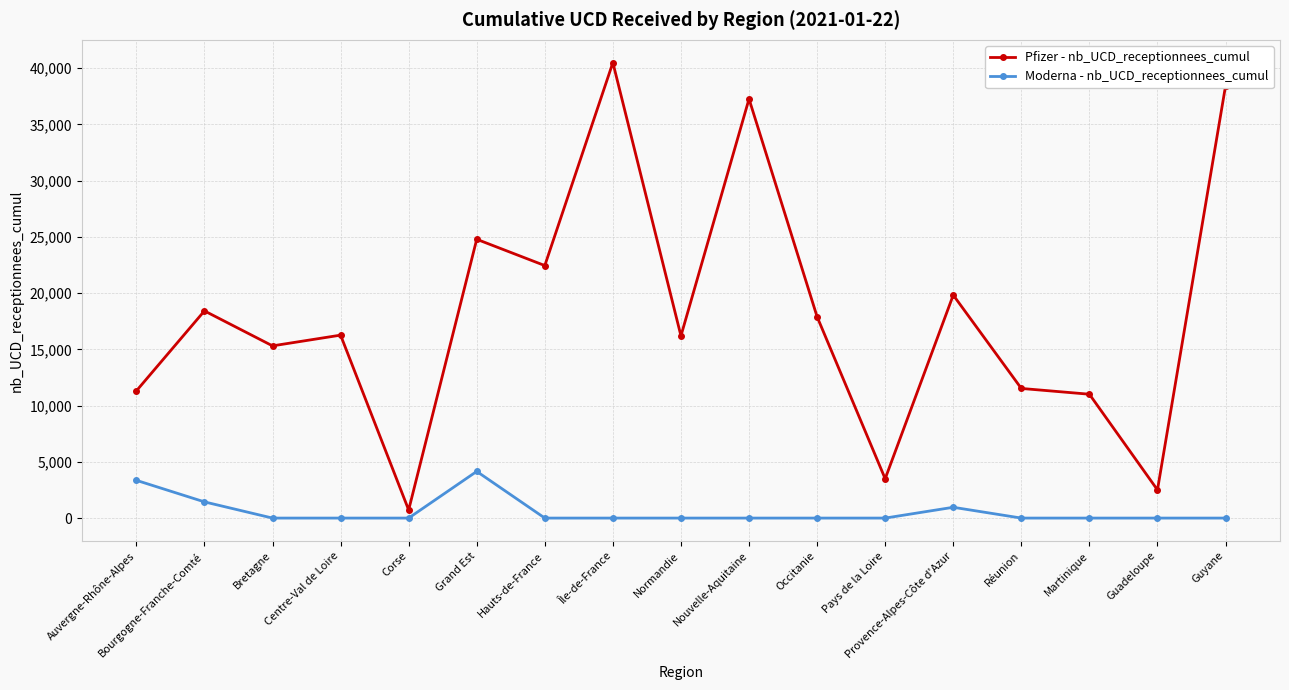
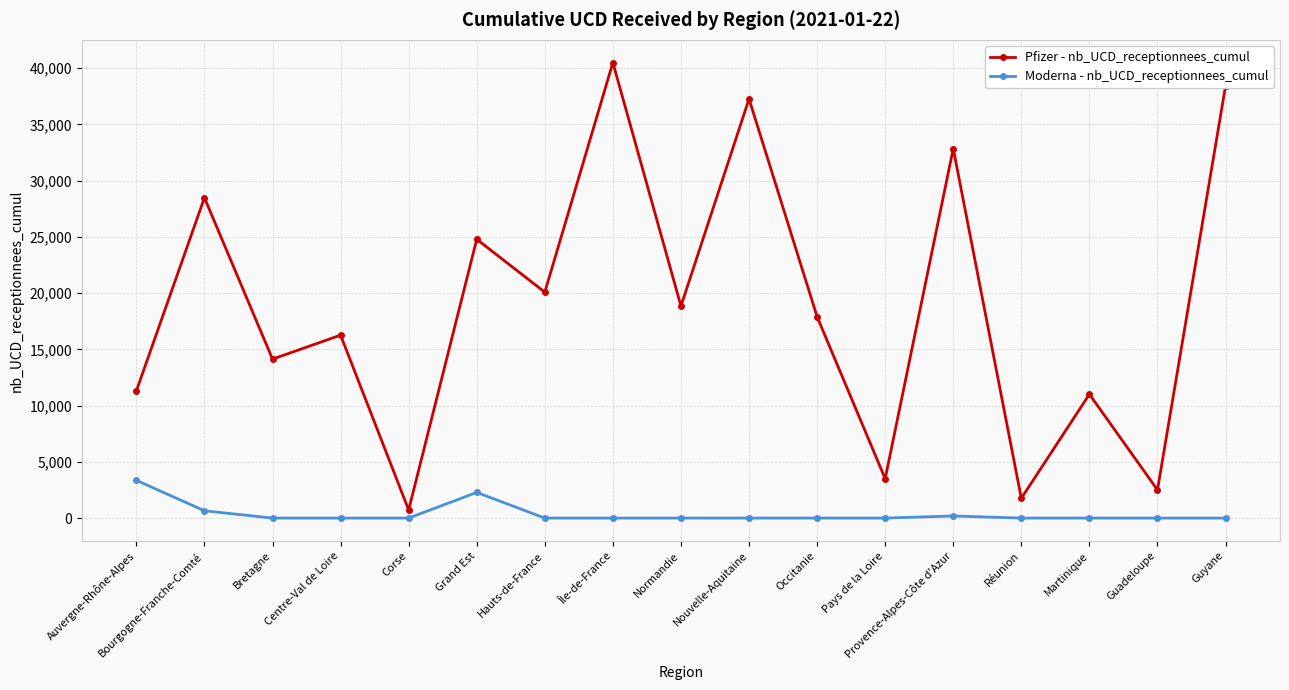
  {
    "Pfizer - nb_UCD_receptionnees_cumul": {
      "Auvergne-Rhône-Alpes": "11,300",
-     "Bourgogne-Franche-Comté": "18,400",
-     "Bretagne": "15,300",
+     "Bourgogne-Franche-Comté": "28,500",
+     "Bretagne": "14,100",
      "Centre-Val de Loire": "16,300",
      "Corse": "700",
      "Grand Est": "24,800",
-     "Hauts-de-France": "22,400",
+     "Hauts-de-France": "20,100",
      "Île-de-France": "40,500",
-     "Normandie": "16,200",
+     "Normandie": "18,800",
      "Nouvelle-Aquitaine": "37,300",
      "Occitanie": "17,900",
      "Pays de la Loire": "3,500",
-     "Provence-Alpes-Côte d'Azur": "19,800",
-     "Réunion": "11,500",
+     "Provence-Alpes-Côte d'Azur": "32,800",
+     "Réunion": "1,800",
      "Martinique": "11,000",
      "Guadeloupe": "2,500"
    },
    "Moderna - nb_UCD_receptionnees_cumul": {
      "Auvergne-Rhône-Alpes": "3,400",
-     "Bourgogne-Franche-Comté": "1,400",
+     "Bourgogne-Franche-Comté": "700",
      "Bretagne": "0",
      "Centre-Val de Loire": "0",
      "Corse": "0",
-     "Grand Est": "4,100",
+     "Grand Est": "2,300",
      "Hauts-de-France": "0",
      "Île-de-France": "0",
      "Normandie": "0",
      "Nouvelle-Aquitaine": "0",
      "Occitanie": "0",
      "Pays de la Loire": "0",
-     "Provence-Alpes-Côte d'Azur": "1,000",
+     "Provence-Alpes-Côte d'Azur": "200",
      "Réunion": "0",
      "Martinique": "0",
      "Guadeloupe": "0",
      "Guyane": "0"
    }
  }
